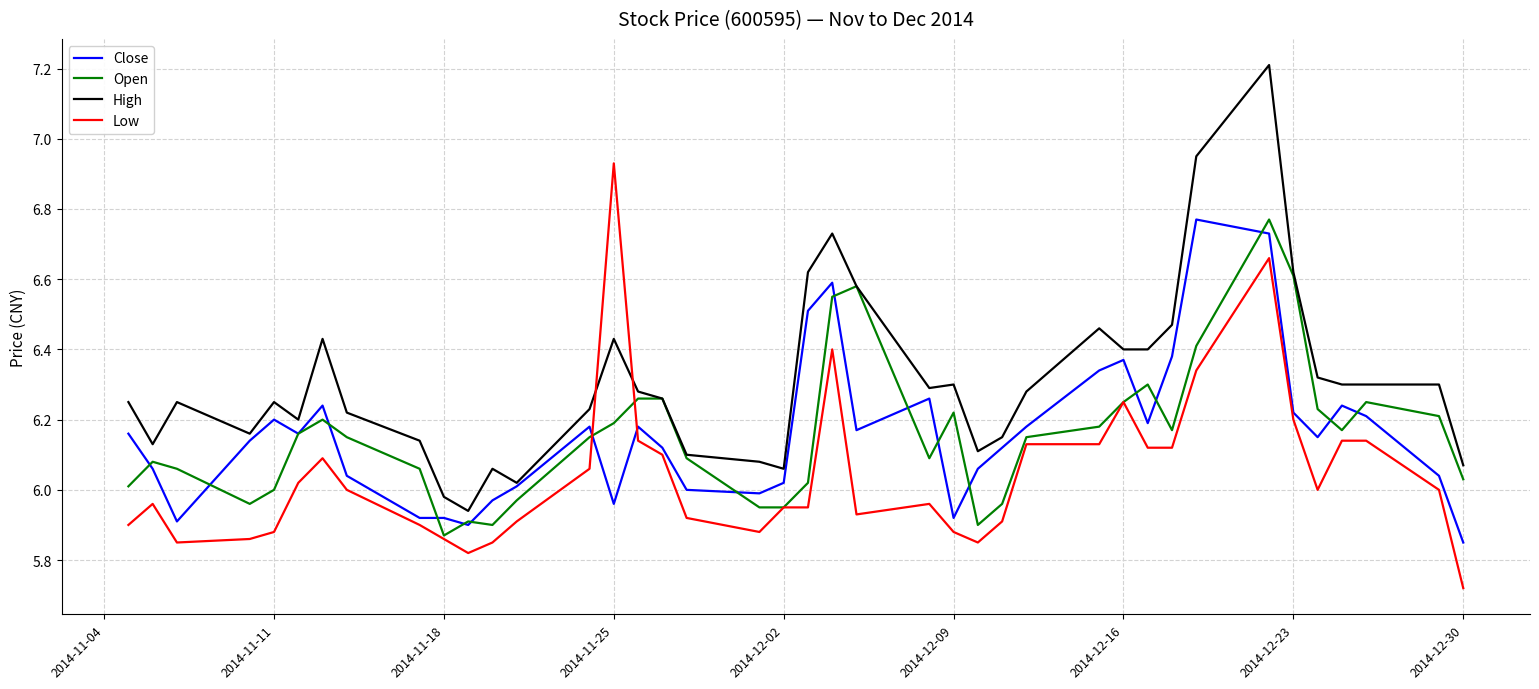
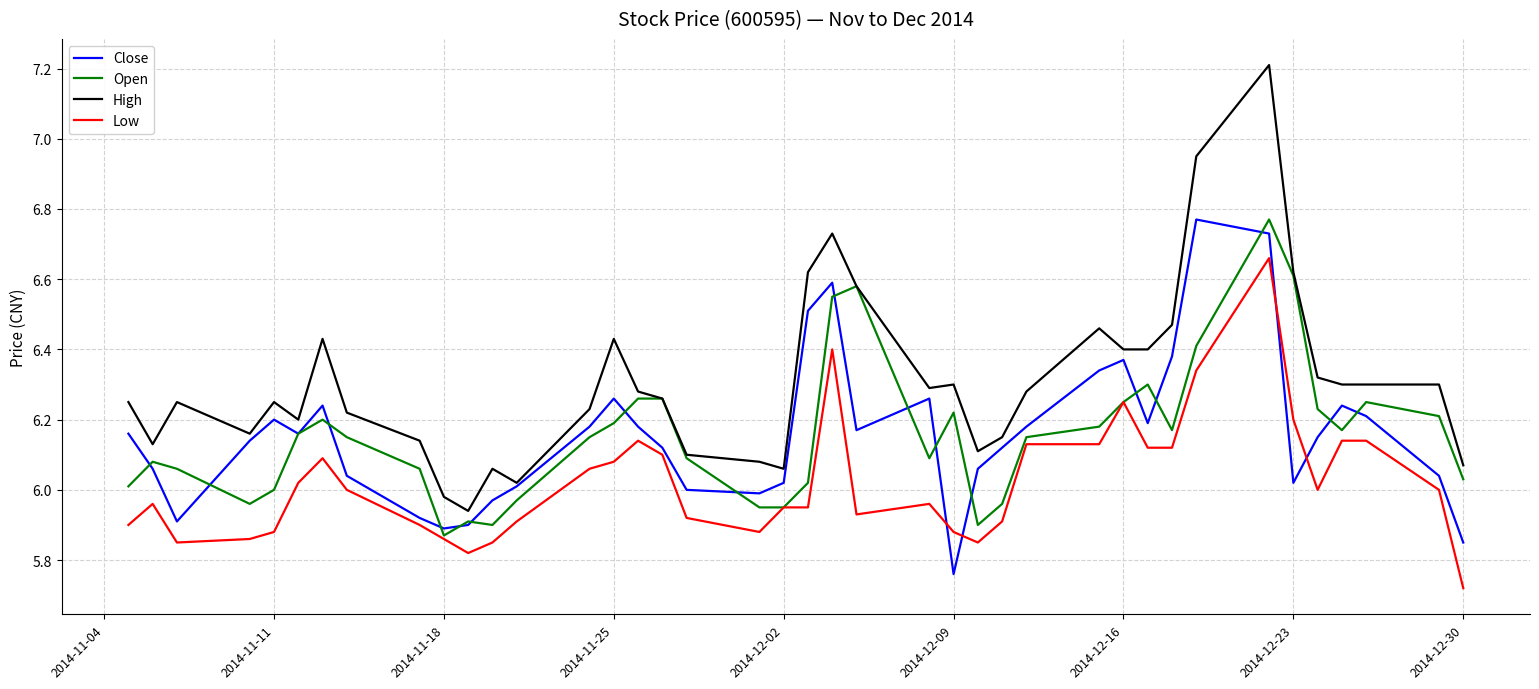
  {
    "Close": {
      "2014-11-11": 6.20,
-     "2014-11-18": 5.92,
-     "2014-11-25": 5.96,
+     "2014-11-18": 5.89,
+     "2014-11-25": 6.26,
      "2014-12-02": 6.02,
-     "2014-12-09": 5.92,
+     "2014-12-09": 5.76,
      "2014-12-16": 6.37,
-     "2014-12-23": 6.22,
+     "2014-12-23": 6.02,
      "2014-12-30": 5.85
    },
    "Open": {
      "2014-11-11": 6.00,
      "2014-11-18": 5.87,
      "2014-11-25": 6.19,
      "2014-12-09": 6.22,
      "2014-12-23": 6.61,
      "2014-12-30": 6.03
    },
    "High": {
      "2014-11-11": 6.25,
      "2014-11-18": 5.98,
      "2014-11-25": 6.43,
      "2014-12-02": 6.06,
      "2014-12-09": 6.30,
      "2014-12-16": 6.40,
      "2014-12-23": 6.62,
      "2014-12-30": 6.07
    },
    "Low": {
      "2014-11-11": 5.88,
      "2014-11-18": 5.86,
-     "2014-11-25": 6.93,
+     "2014-11-25": 6.08,
      "2014-12-09": 5.88,
      "2014-12-23": 6.20,
      "2014-12-30": 5.72
    }
  }
